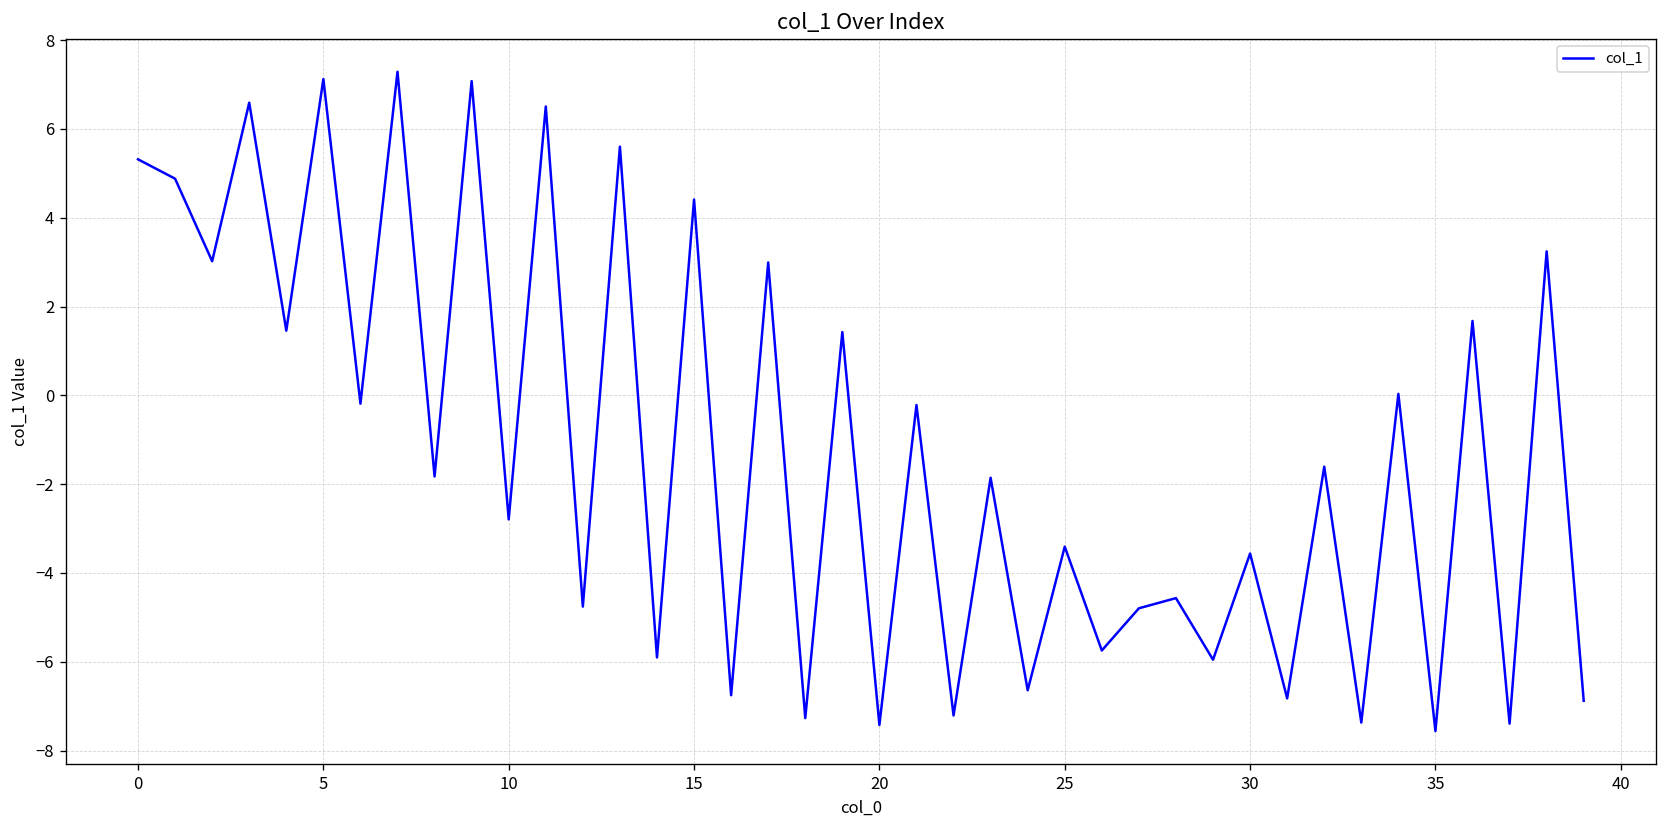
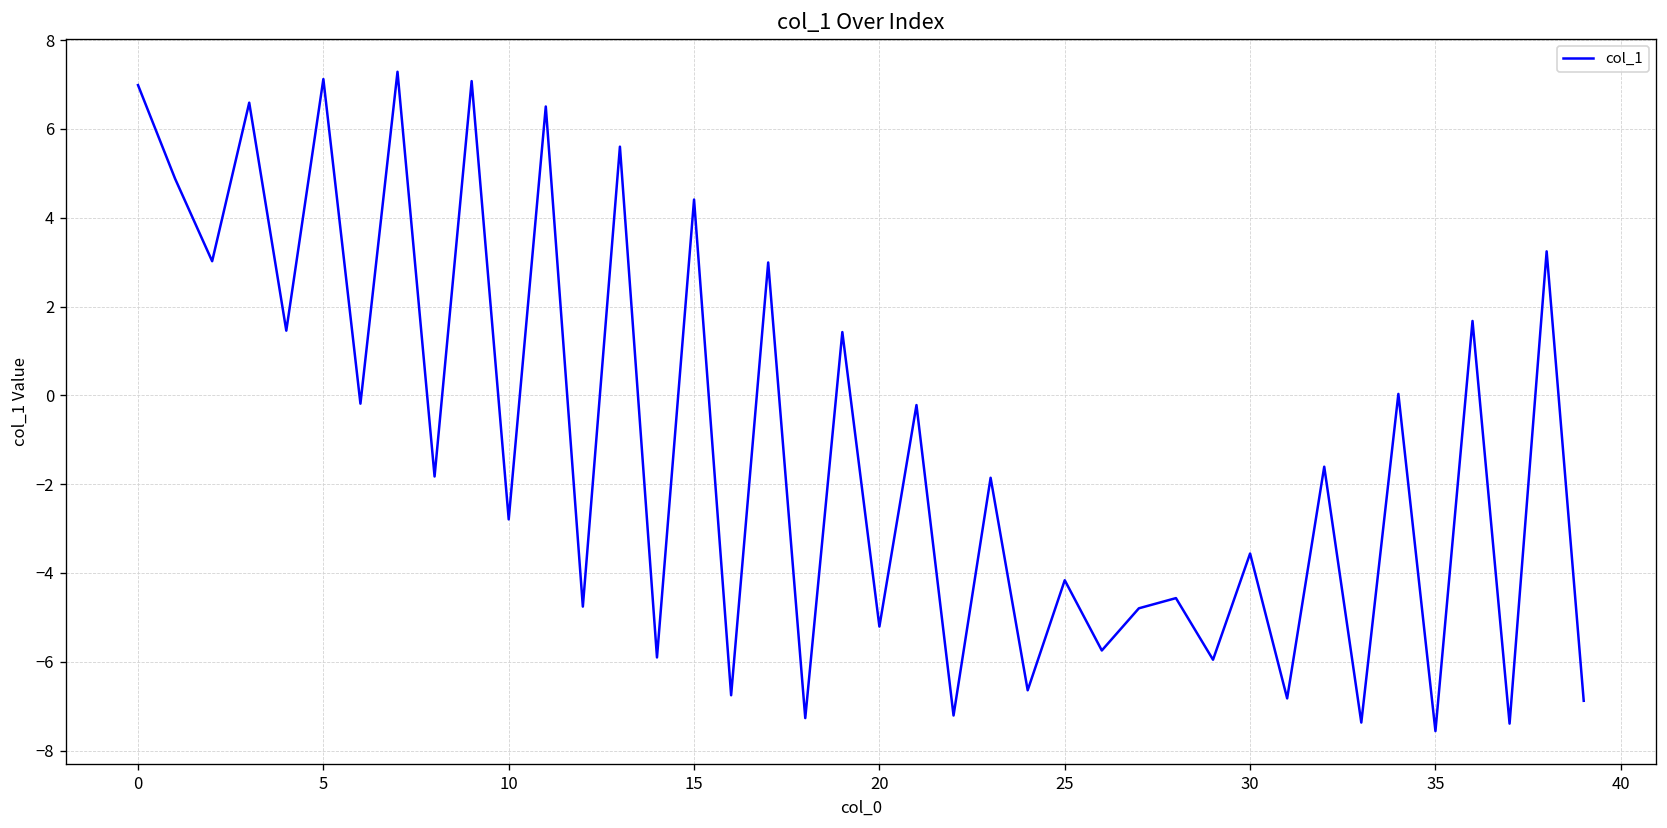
  {
-   "0": 5.3,
+   "0": 7.0,
    "5": 7.1,
    "10": -2.8,
    "15": 4.4,
-   "20": -7.4,
-   "25": -3.4,
+   "20": -5.2,
+   "25": -4.2,
    "30": -3.6,
    "35": -7.6
  }
